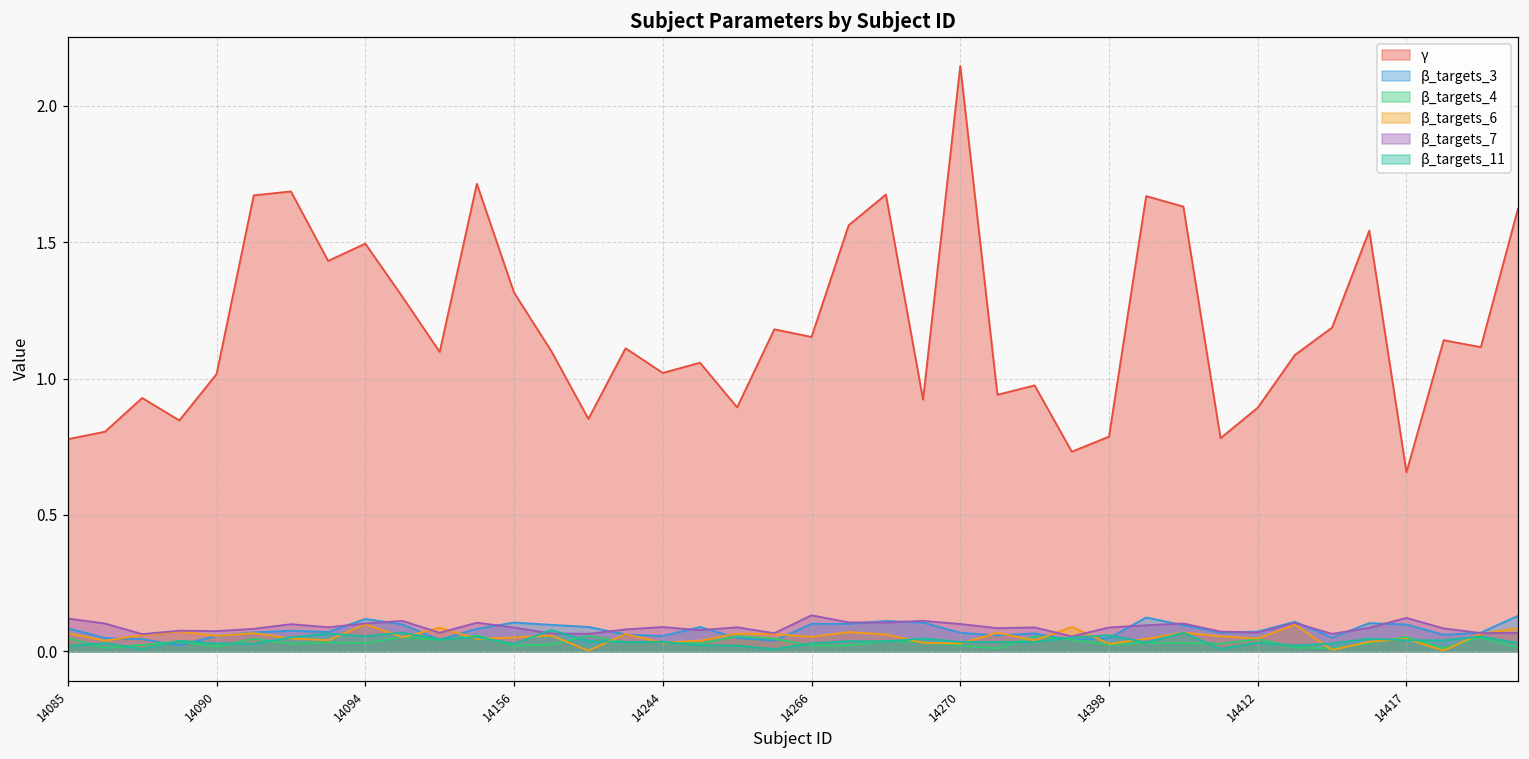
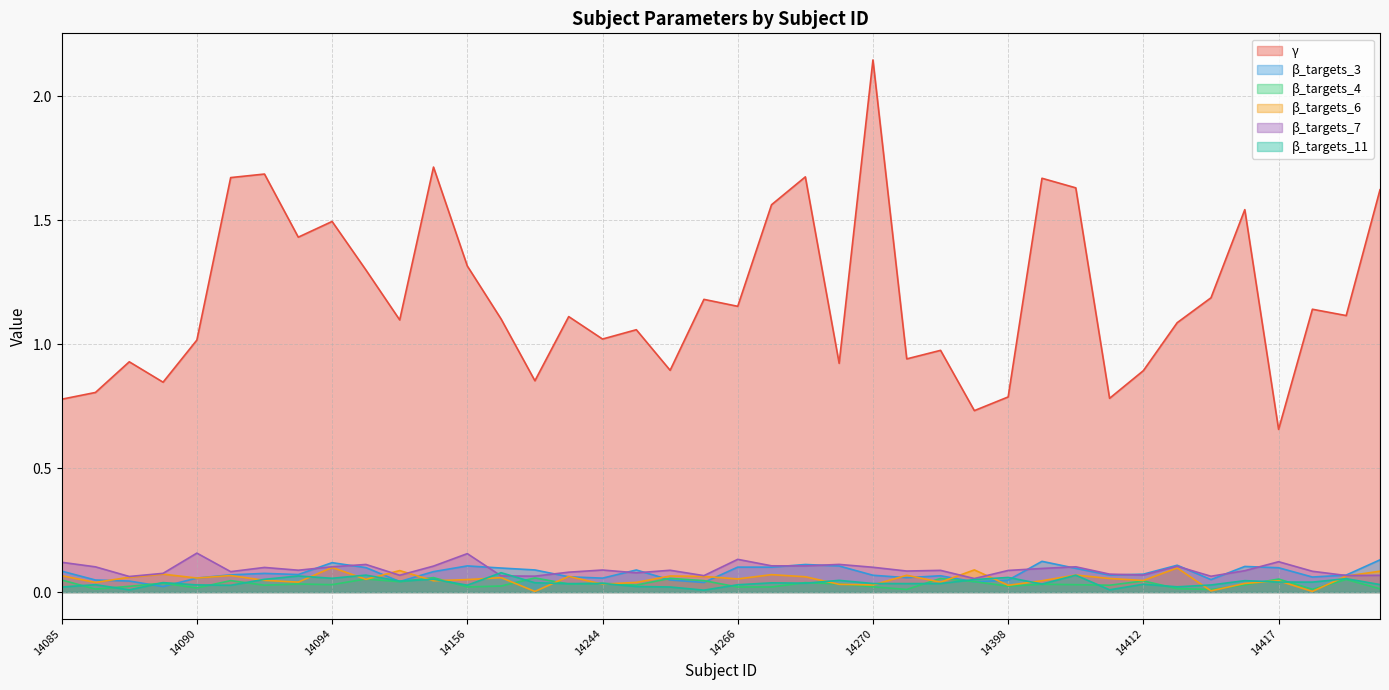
  {
    "β_targets_7": {
      "14085": 0.12,
-     "14090": 0.07,
-     "14156": 0.09,
+     "14090": 0.16,
+     "14156": 0.15,
      "14244": 0.09,
      "14266": 0.13,
      "14270": 0.10,
      "14398": 0.09,
      "14417": 0.12
    }
  }
